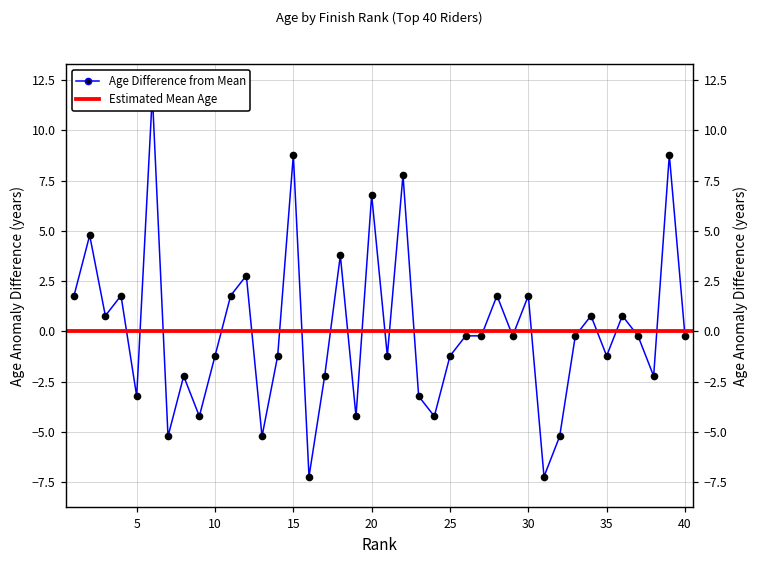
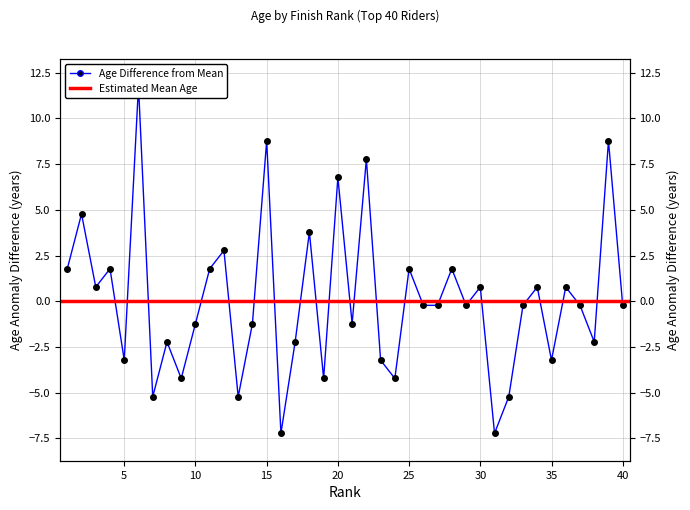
  {
    "5": -3.2,
    "10": -1.2,
    "15": 8.8,
    "20": 6.8,
-   "25": -1.2,
-   "30": 1.8,
-   "35": -1.2,
+   "25": 1.8,
+   "30": 0.8,
+   "35": -3.2,
    "40": -0.2
  }
